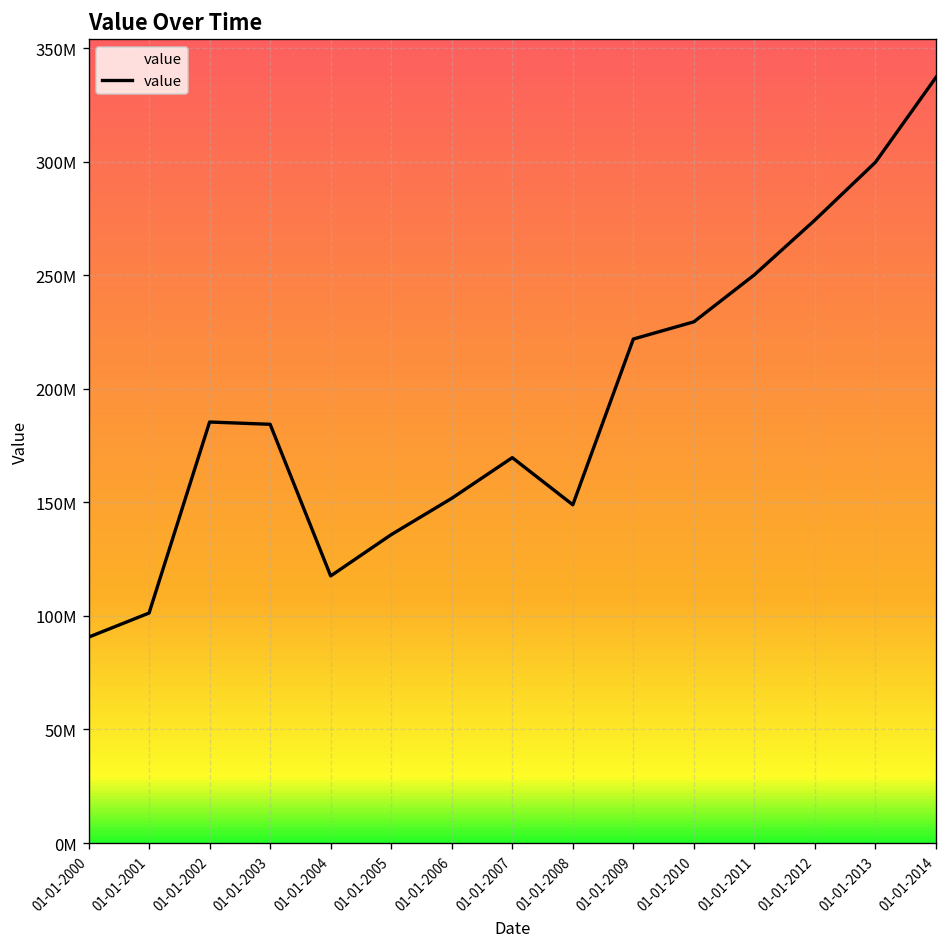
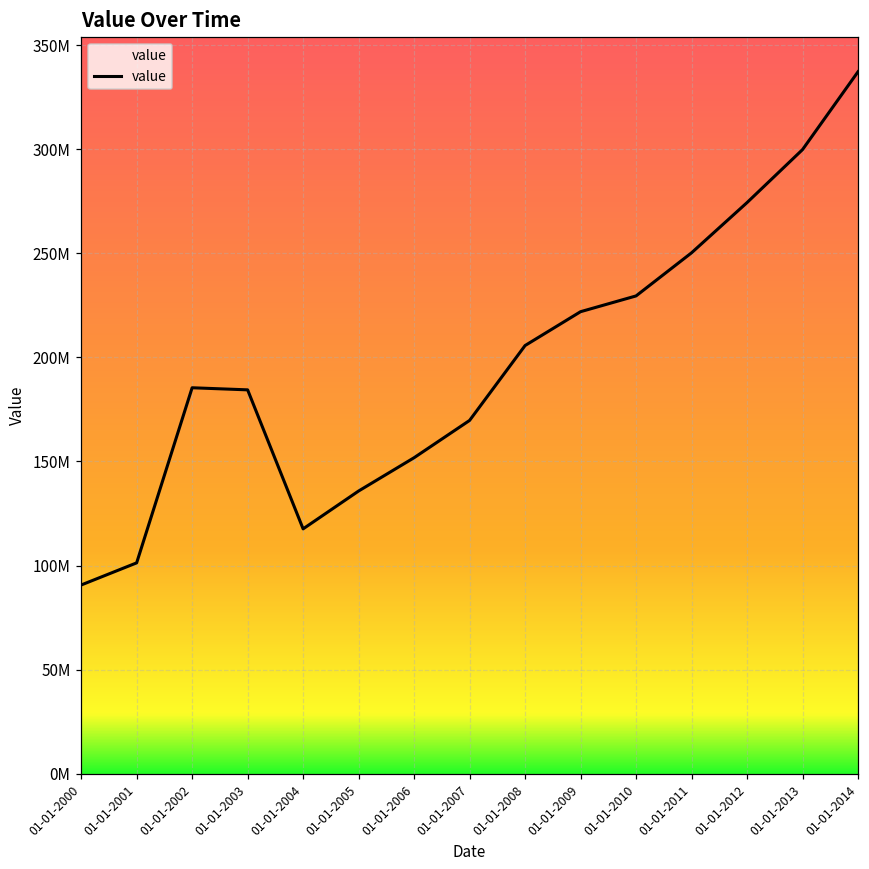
  {
    "01-01-2000": 91000000,
    "01-01-2001": 101000000,
    "01-01-2002": 185000000,
    "01-01-2003": 184000000,
    "01-01-2004": 118000000,
    "01-01-2005": 136000000,
    "01-01-2006": 152000000,
    "01-01-2007": 170000000,
-   "01-01-2008": 149000000,
+   "01-01-2008": 206000000,
    "01-01-2009": 222000000,
    "01-01-2010": 230000000,
    "01-01-2011": 250000000,
    "01-01-2012": 274000000,
    "01-01-2013": 300000000,
    "01-01-2014": 337000000
  }
